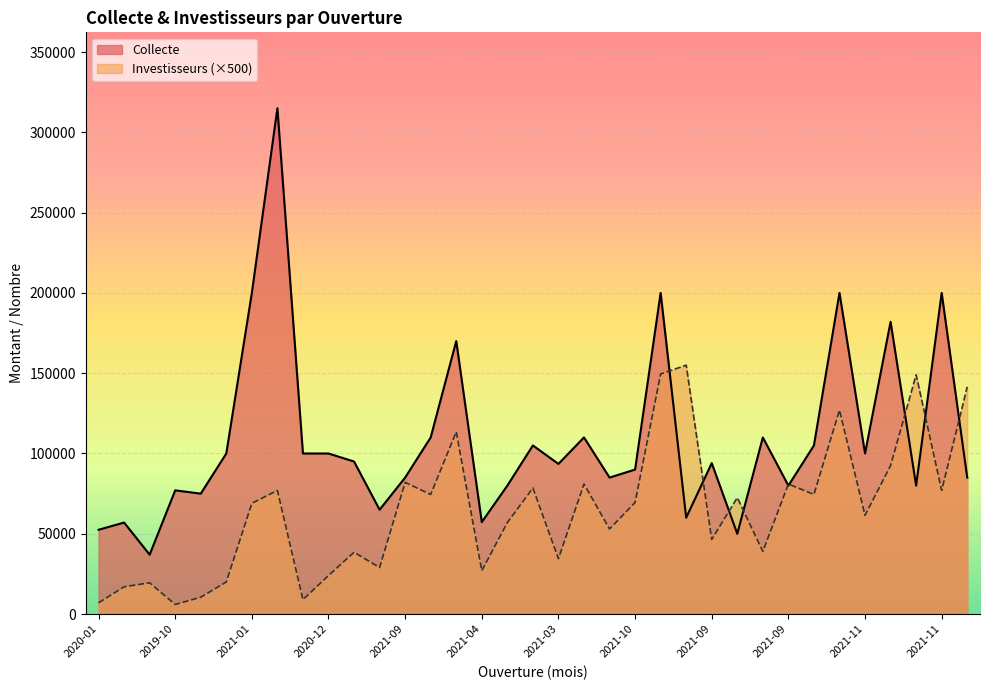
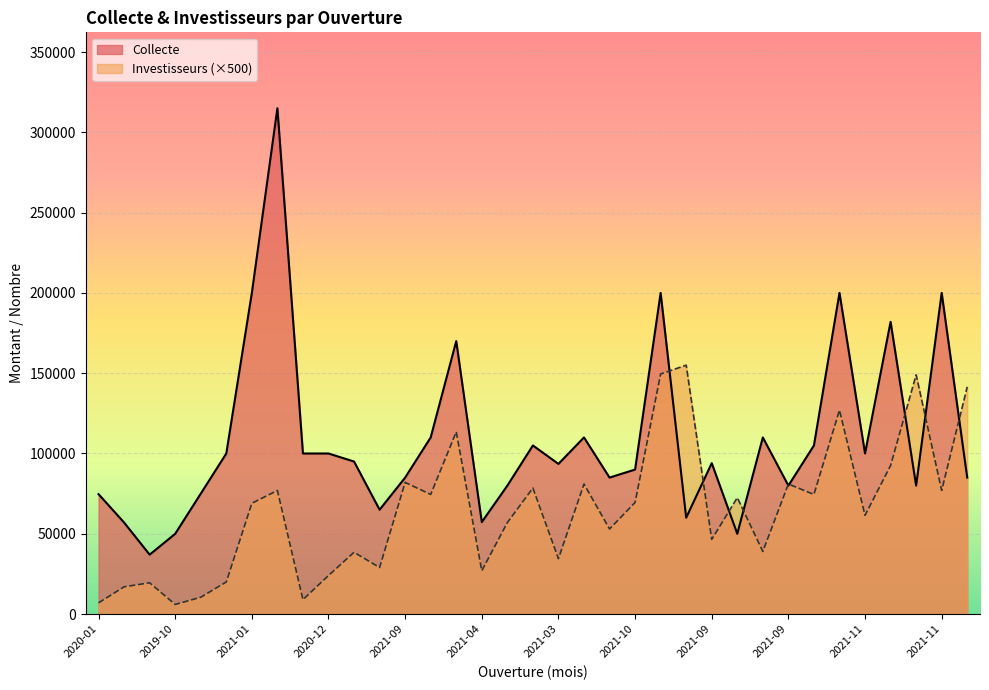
  {
    "Collecte": {
-     "2020-01": 53000,
-     "2019-10": 77000,
+     "2020-01": 75000,
+     "2019-10": 50000,
      "2021-03": 94000
    },
    "Investisseurs (×500)": {
      "2020-01": 7000,
      "2019-10": 6000,
      "2021-03": 35000
    }
  }
